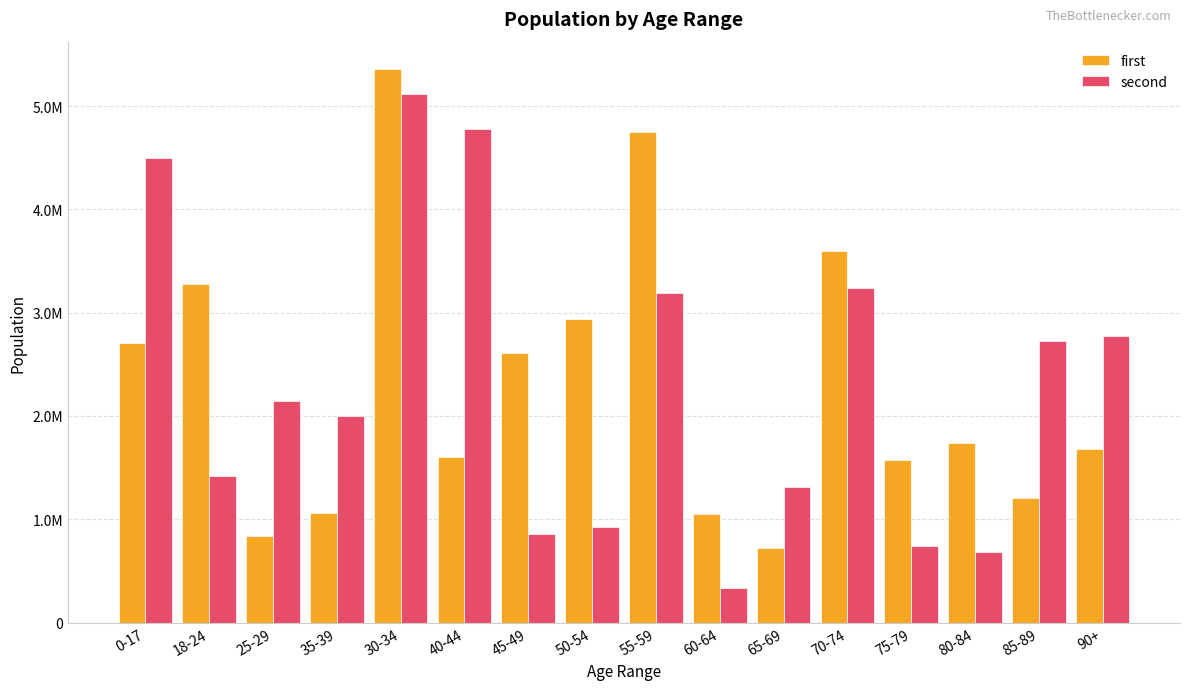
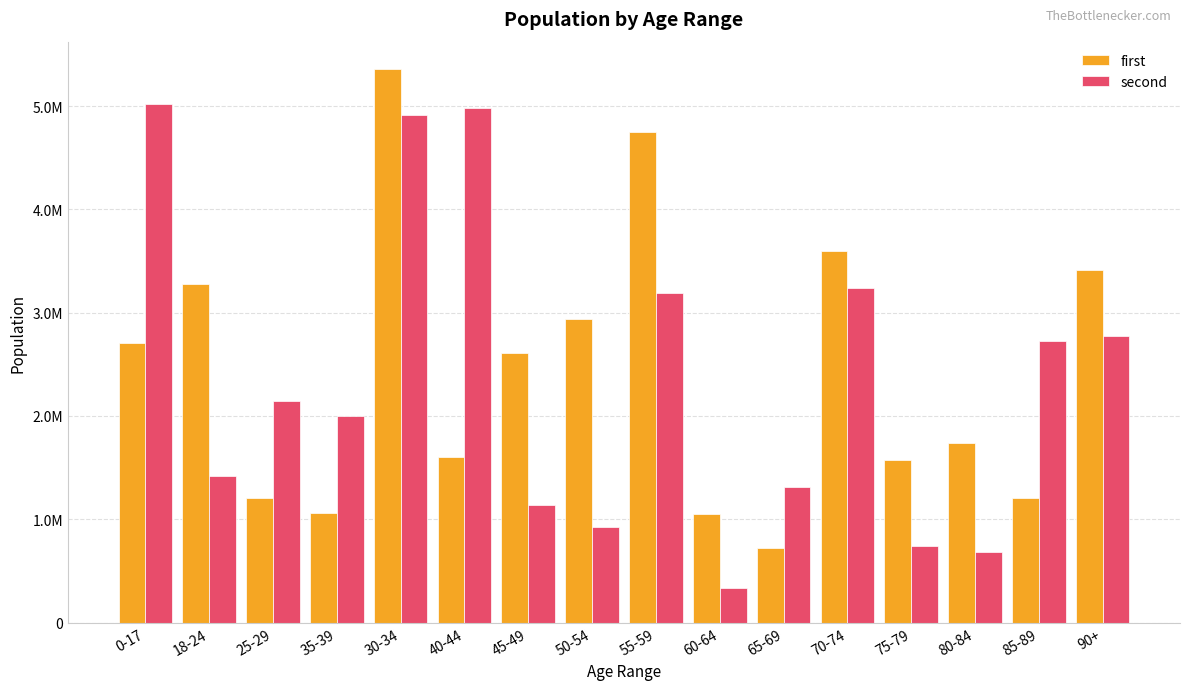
  {
    "first": {
      "0-17": 2700000,
      "18-24": 3280000,
-     "25-29": 840000,
+     "25-29": 1210000,
      "35-39": 1060000,
      "30-34": 5360000,
      "40-44": 1610000,
      "45-49": 2610000,
      "50-54": 2940000,
      "55-59": 4750000,
      "60-64": 1050000,
      "65-69": 730000,
      "70-74": 3600000,
      "75-79": 1580000,
      "80-84": 1740000,
      "85-89": 1200000,
-     "90+": 1680000
+     "90+": 3410000
    },
    "second": {
-     "0-17": 4500000,
+     "0-17": 5020000,
      "18-24": 1420000,
      "25-29": 2140000,
      "35-39": 2000000,
-     "30-34": 5120000,
-     "40-44": 4780000,
-     "45-49": 860000,
+     "30-34": 4910000,
+     "40-44": 4980000,
+     "45-49": 1140000,
      "50-54": 930000,
      "55-59": 3190000,
      "60-64": 330000,
      "65-69": 1310000,
      "70-74": 3240000,
      "75-79": 740000,
      "80-84": 680000,
      "85-89": 2730000,
      "90+": 2770000
    }
  }
